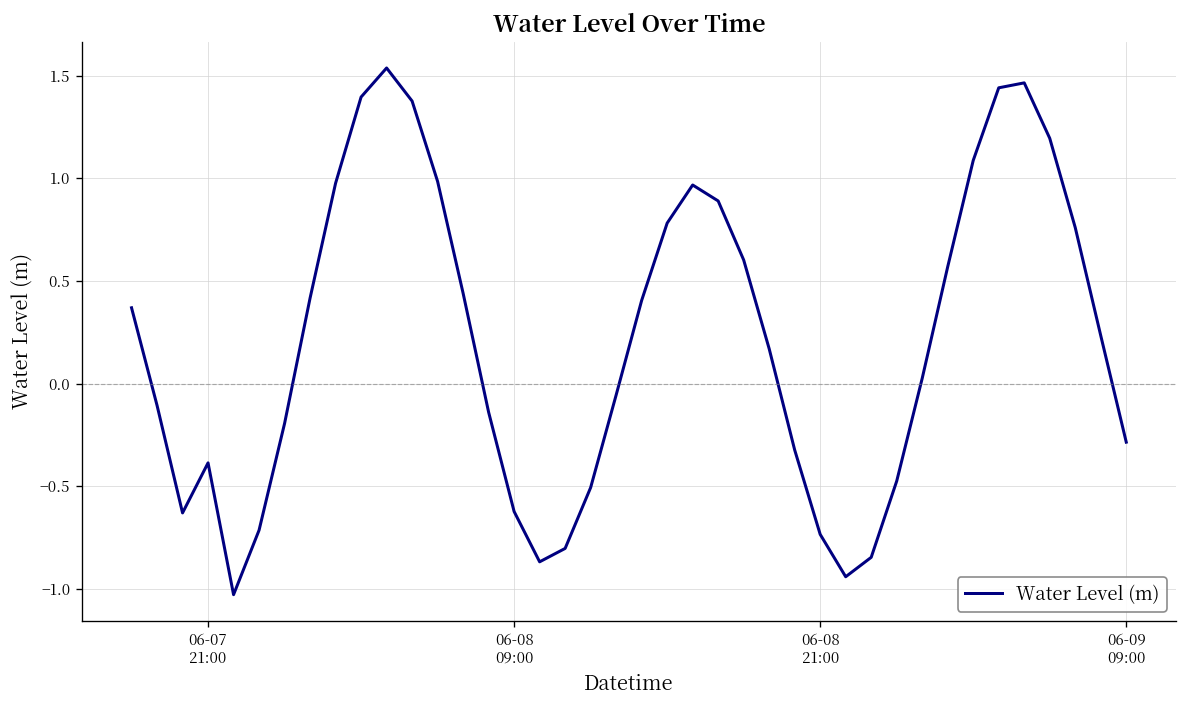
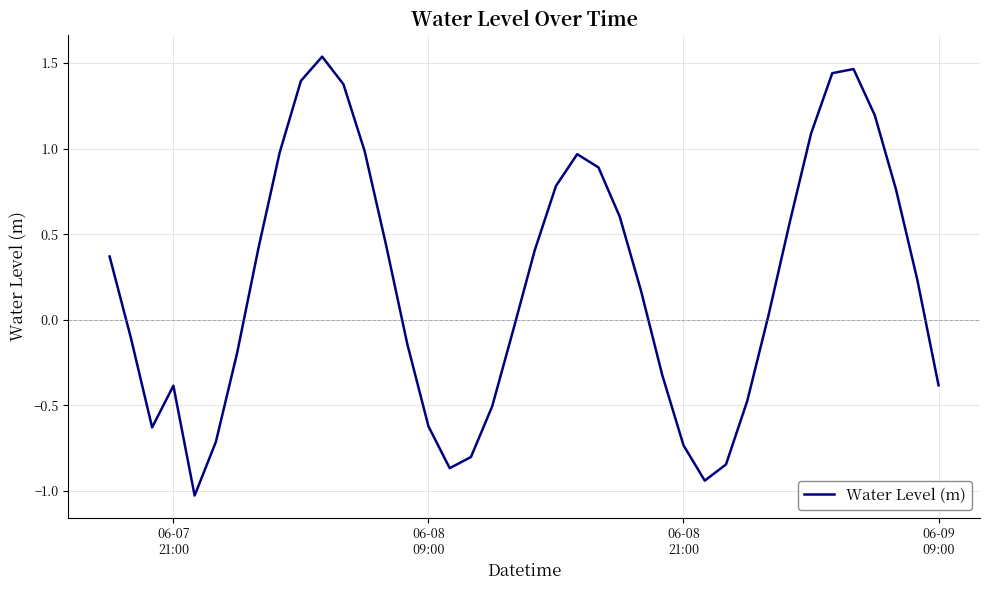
  {
    "06-07 21:00": -0.39,
    "06-08 09:00": -0.62,
    "06-08 21:00": -0.73,
-   "06-09 09:00": -0.28
+   "06-09 09:00": -0.38
  }
